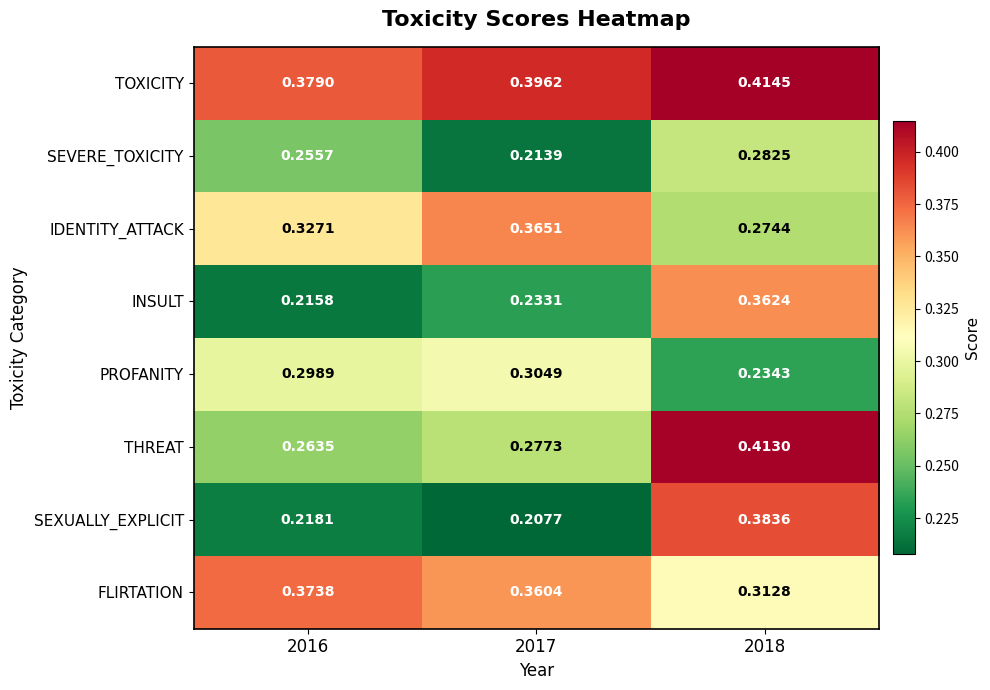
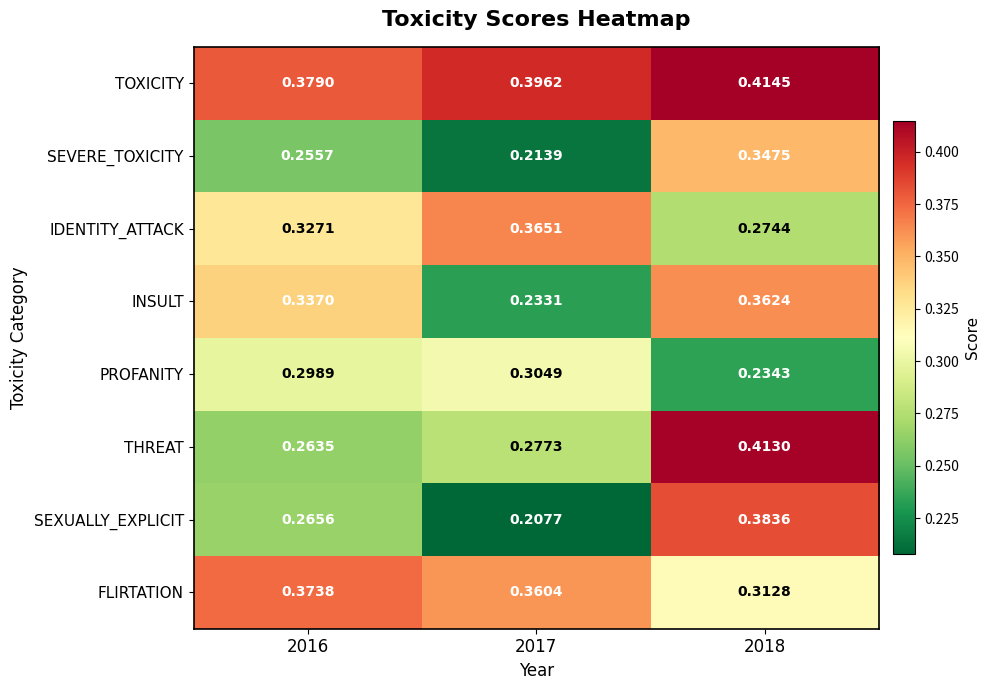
  {
    "TOXICITY": {
      "2016": 0.3790,
      "2017": 0.3962,
      "2018": 0.4145
    },
    "SEVERE_TOXICITY": {
      "2016": 0.2557,
      "2017": 0.2139,
-     "2018": 0.2825
+     "2018": 0.3475
    },
    "IDENTITY_ATTACK": {
      "2016": 0.3271,
      "2017": 0.3651,
      "2018": 0.2744
    },
    "INSULT": {
-     "2016": 0.2158,
+     "2016": 0.3370,
      "2017": 0.2331,
      "2018": 0.3624
    },
    "PROFANITY": {
      "2016": 0.2989,
      "2017": 0.3049,
      "2018": 0.2343
    },
    "THREAT": {
      "2016": 0.2635,
      "2017": 0.2773,
      "2018": 0.4130
    },
    "SEXUALLY_EXPLICIT": {
-     "2016": 0.2181,
+     "2016": 0.2656,
      "2017": 0.2077,
      "2018": 0.3836
    },
    "FLIRTATION": {
      "2016": 0.3738,
      "2017": 0.3604,
      "2018": 0.3128
    }
  }
